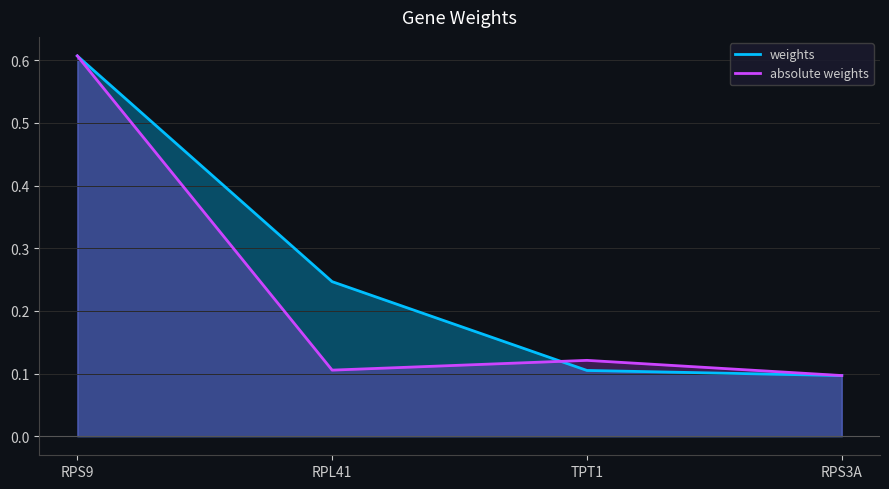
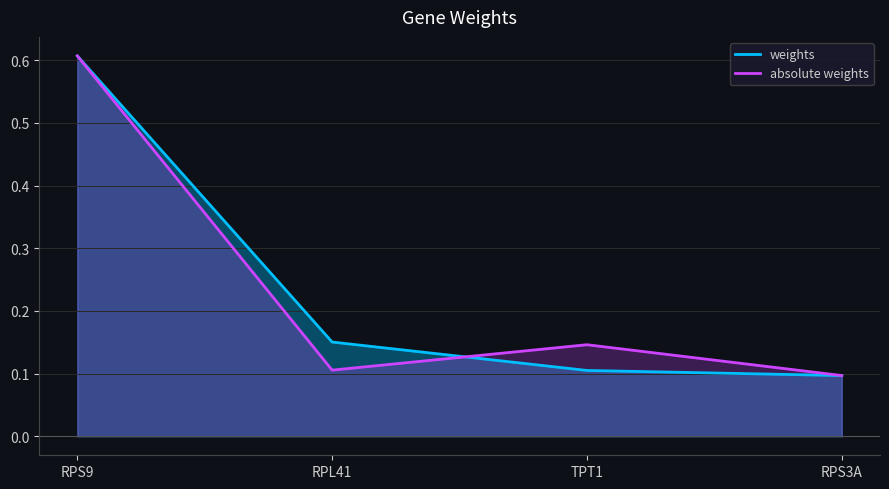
  {
    "weights": {
-     "RPL41": 0.25,
+     "RPL41": 0.15,
      "TPT1": 0.10
    },
    "absolute weights": {
      "RPL41": 0.11,
-     "TPT1": 0.12
+     "TPT1": 0.15
    }
  }
